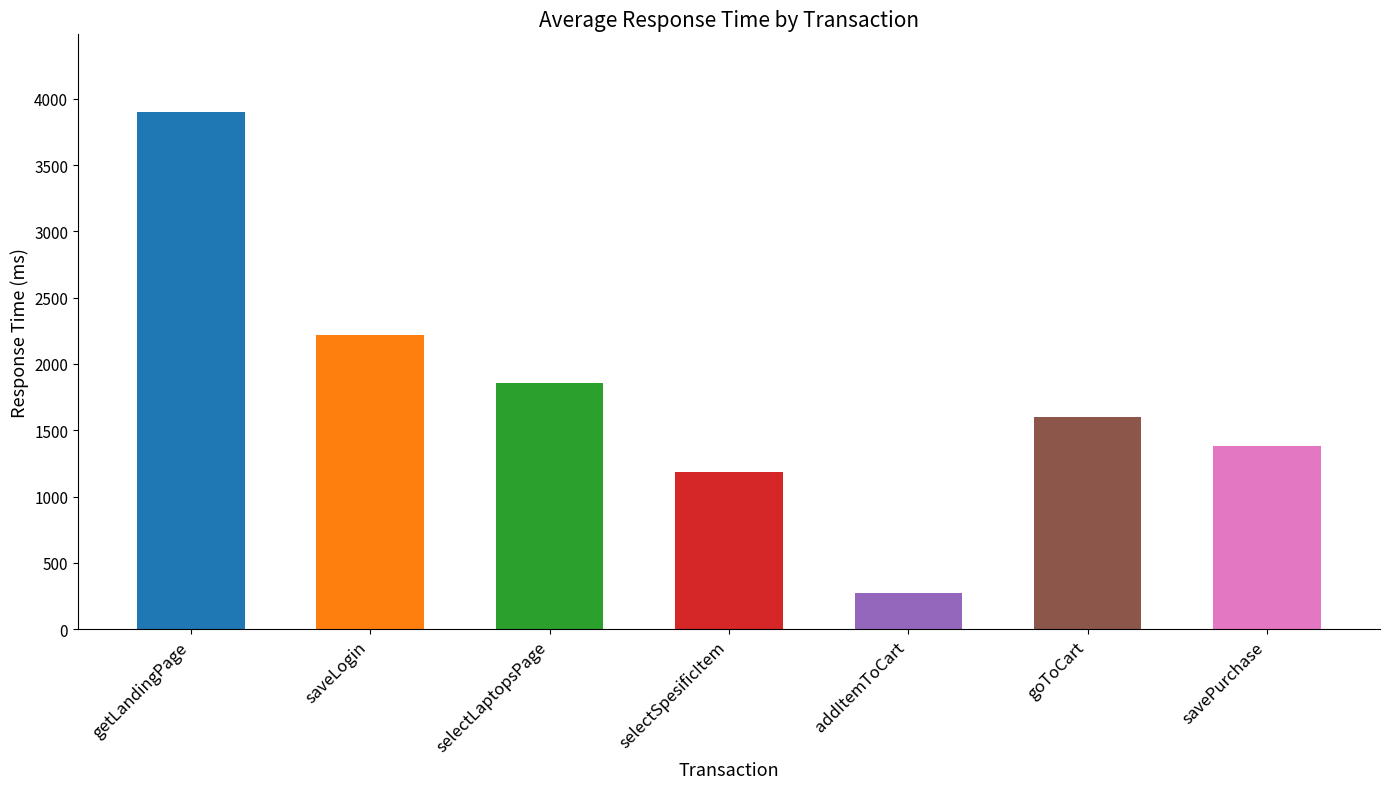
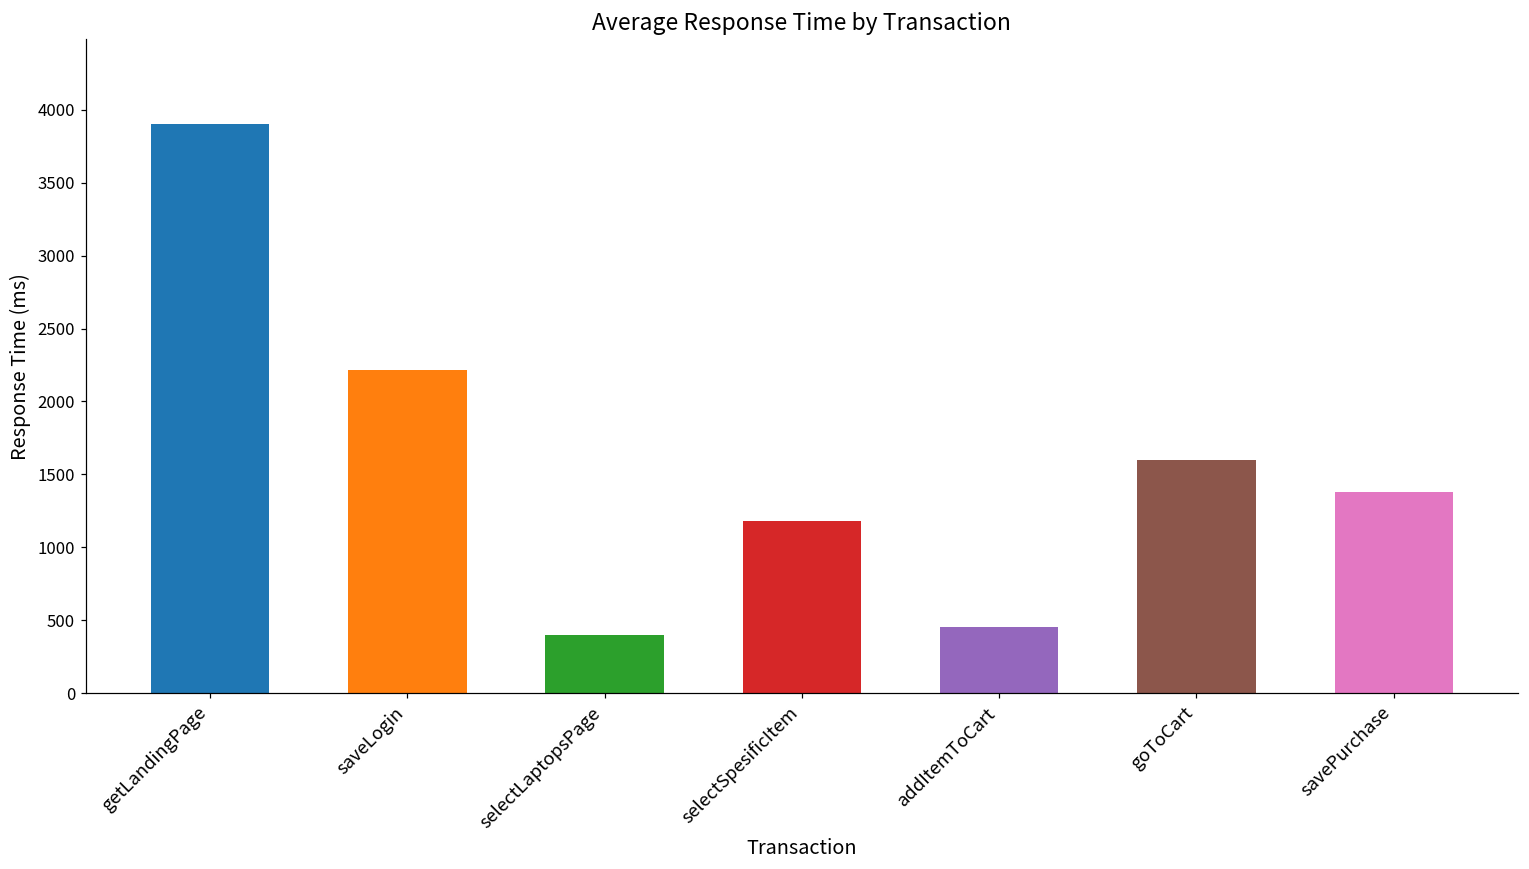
  {
    "getLandingPage": 3900,
    "saveLogin": 2220,
-   "selectLaptopsPage": 1860,
+   "selectLaptopsPage": 400,
    "selectSpesificItem": 1180,
-   "addItemToCart": 270,
+   "addItemToCart": 450,
    "goToCart": 1600,
    "savePurchase": 1380
  }
